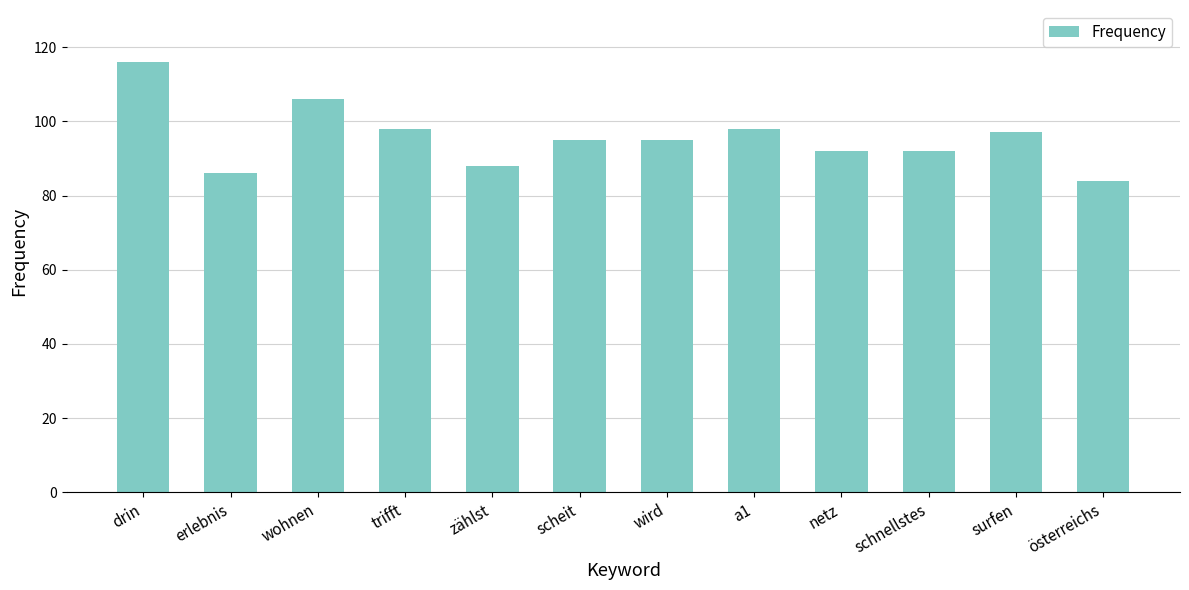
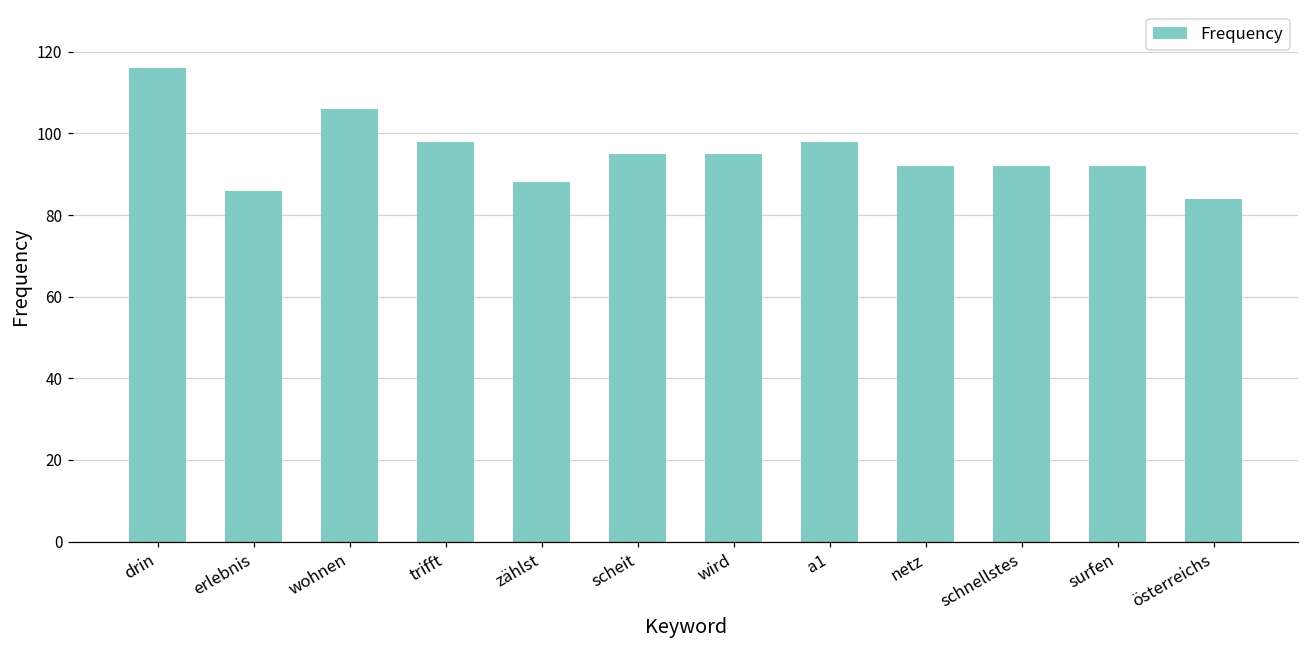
  {
    "drin": 116,
    "erlebnis": 86,
    "wohnen": 106,
    "trifft": 98,
    "zählst": 88,
    "scheit": 95,
    "wird": 95,
    "a1": 98,
    "netz": 92,
    "schnellstes": 92,
-   "surfen": 97,
+   "surfen": 92,
    "österreichs": 84
  }
